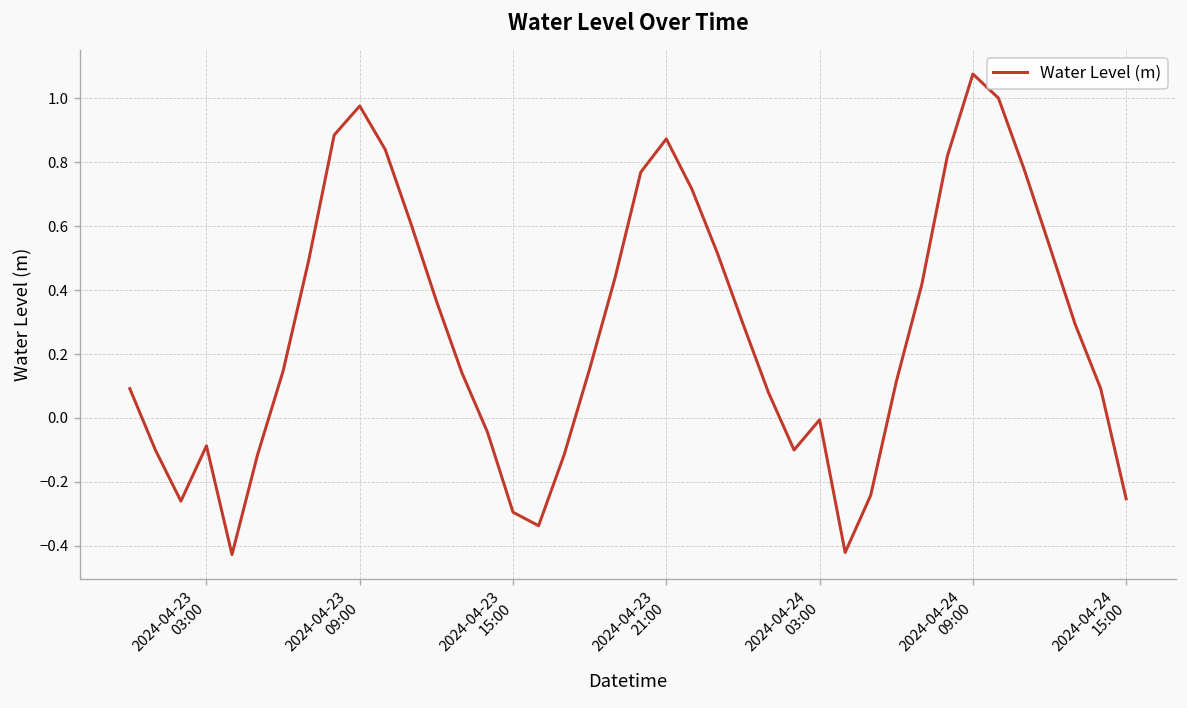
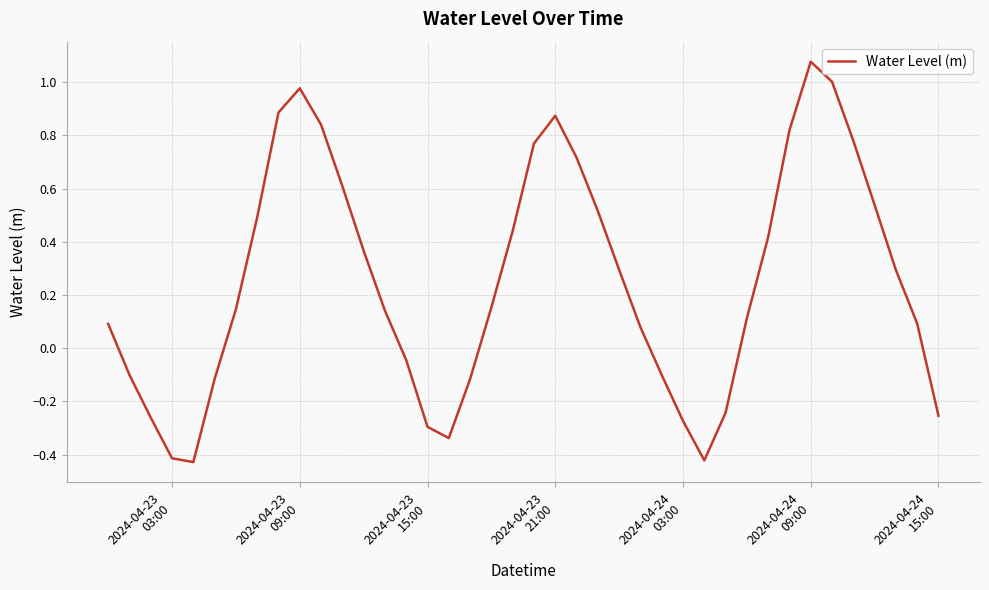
  {
-   "2024-04-23 03:00": -0.09,
+   "2024-04-23 03:00": -0.41,
    "2024-04-23 09:00": 0.98,
    "2024-04-23 15:00": -0.30,
    "2024-04-23 21:00": 0.87,
-   "2024-04-24 03:00": -0.01,
+   "2024-04-24 03:00": -0.27,
    "2024-04-24 09:00": 1.08,
    "2024-04-24 15:00": -0.25
  }
